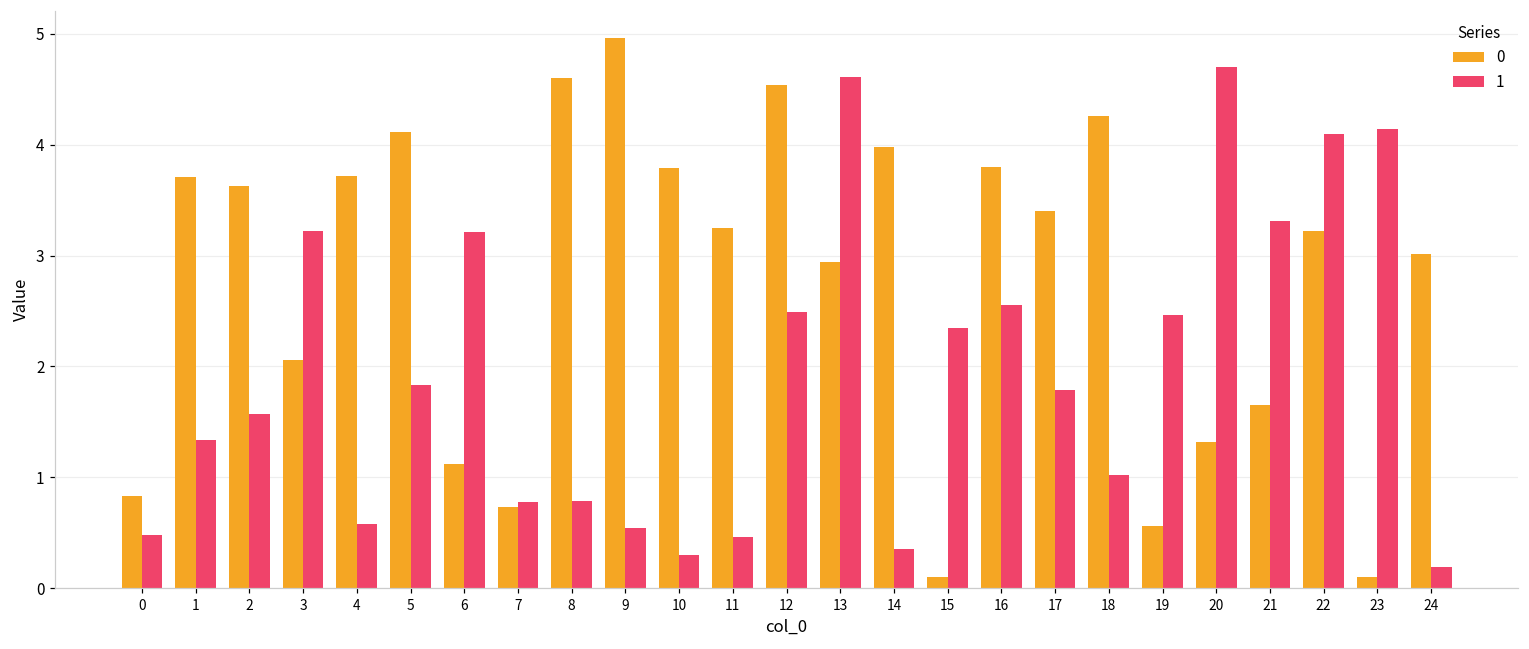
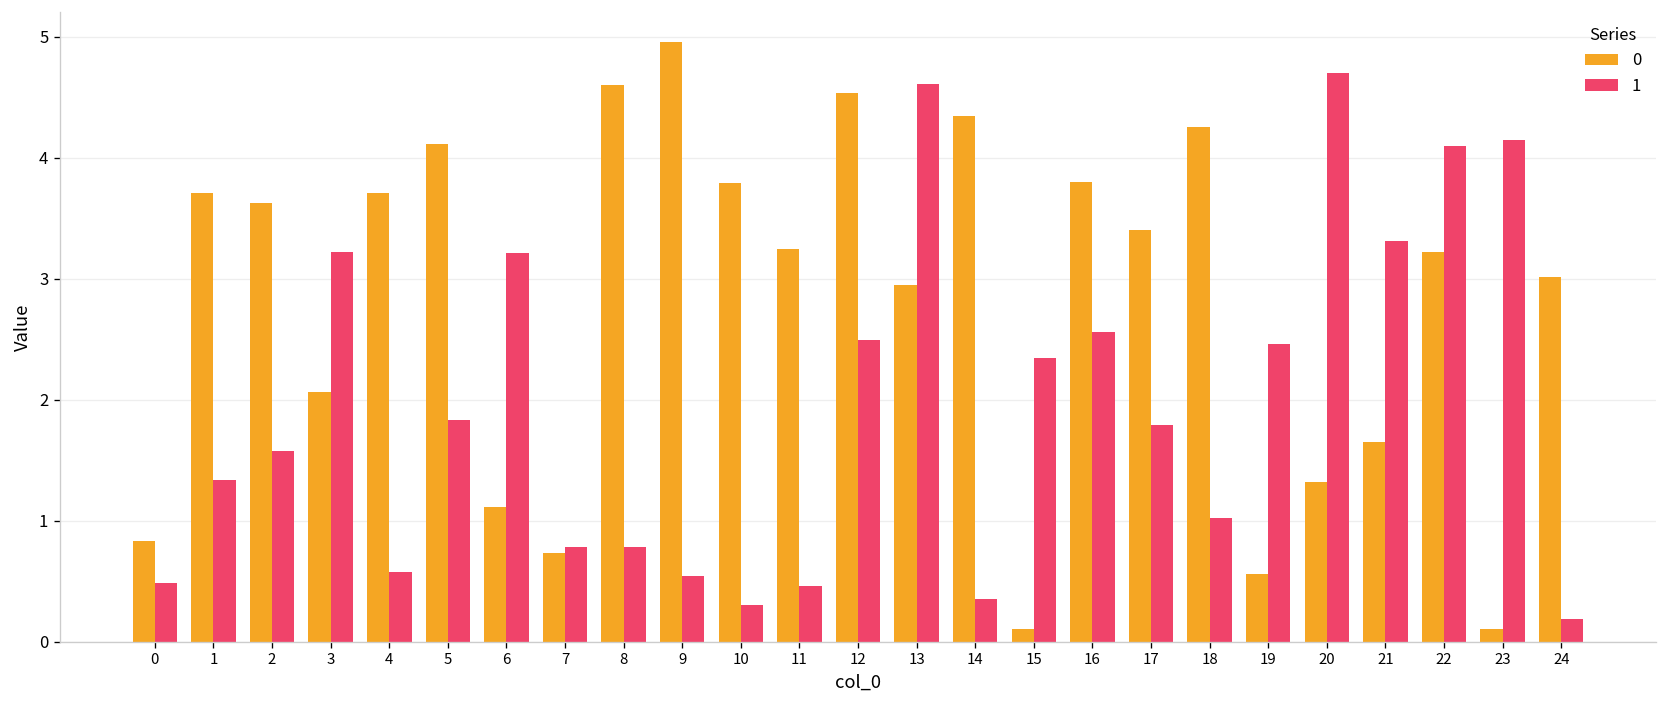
  {
    "0": {
      "0": 0.83,
      "1": 3.71,
      "2": 3.63,
      "3": 2.06,
      "4": 3.71,
      "5": 4.11,
      "6": 1.12,
      "7": 0.73,
      "8": 4.60,
      "9": 4.96,
      "10": 3.79,
      "11": 3.25,
      "12": 4.54,
      "13": 2.94,
-     "14": 3.97,
+     "14": 4.35,
      "15": 0.10,
      "16": 3.80,
      "17": 3.40,
      "18": 4.26,
      "19": 0.56,
      "20": 1.32,
      "21": 1.65,
      "22": 3.22,
      "23": 0.10,
      "24": 3.01
    },
    "1": {
      "0": 0.48,
      "1": 1.34,
      "2": 1.57,
      "3": 3.22,
      "4": 0.58,
      "5": 1.83,
      "6": 3.21,
      "7": 0.78,
      "8": 0.78,
      "9": 0.54,
      "10": 0.30,
      "11": 0.46,
      "12": 2.50,
      "13": 4.61,
      "14": 0.36,
      "15": 2.35,
      "16": 2.56,
      "17": 1.79,
      "18": 1.02,
      "19": 2.46,
      "20": 4.70,
      "21": 3.31,
      "22": 4.10,
      "23": 4.14,
      "24": 0.19
    }
  }
